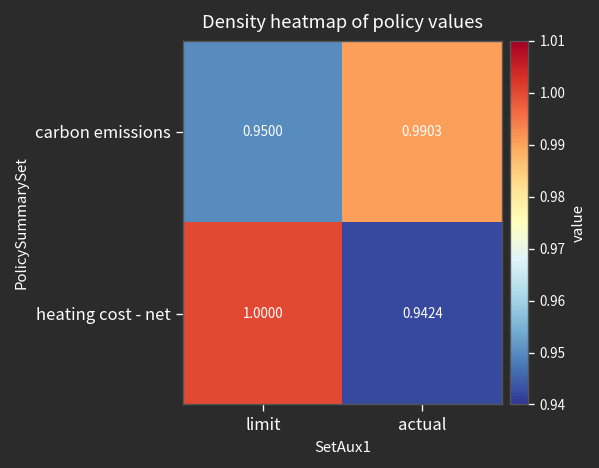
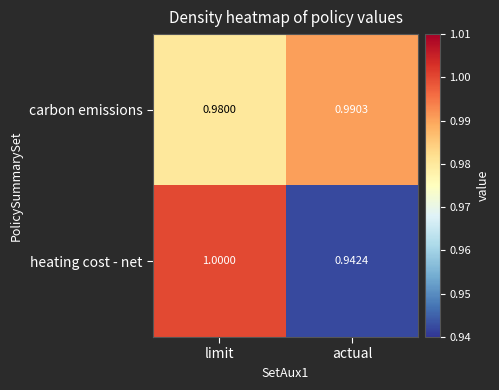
  {
    "carbon emissions": {
-     "limit": 0.9500,
+     "limit": 0.9800,
      "actual": 0.9903
    },
    "heating cost - net": {
      "limit": 1.0000,
      "actual": 0.9424
    }
  }
